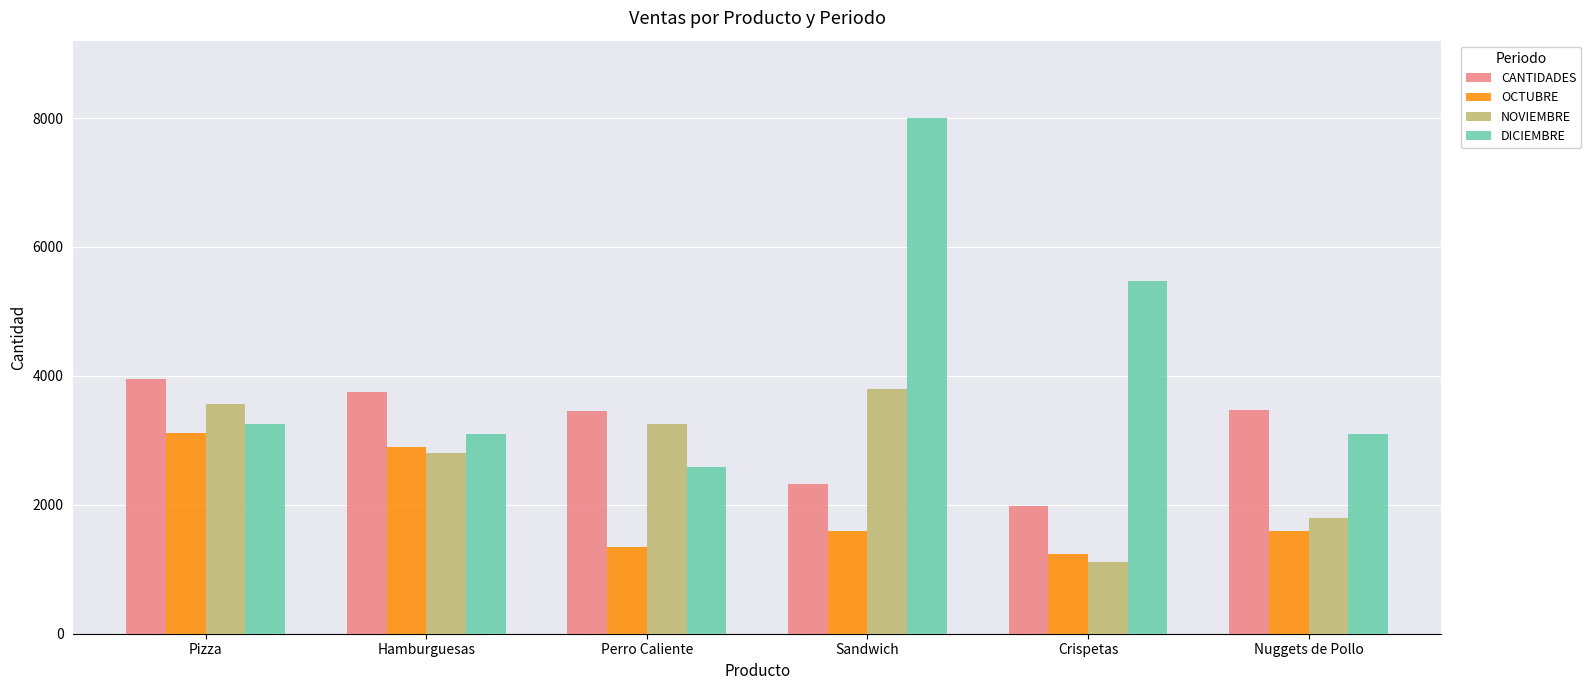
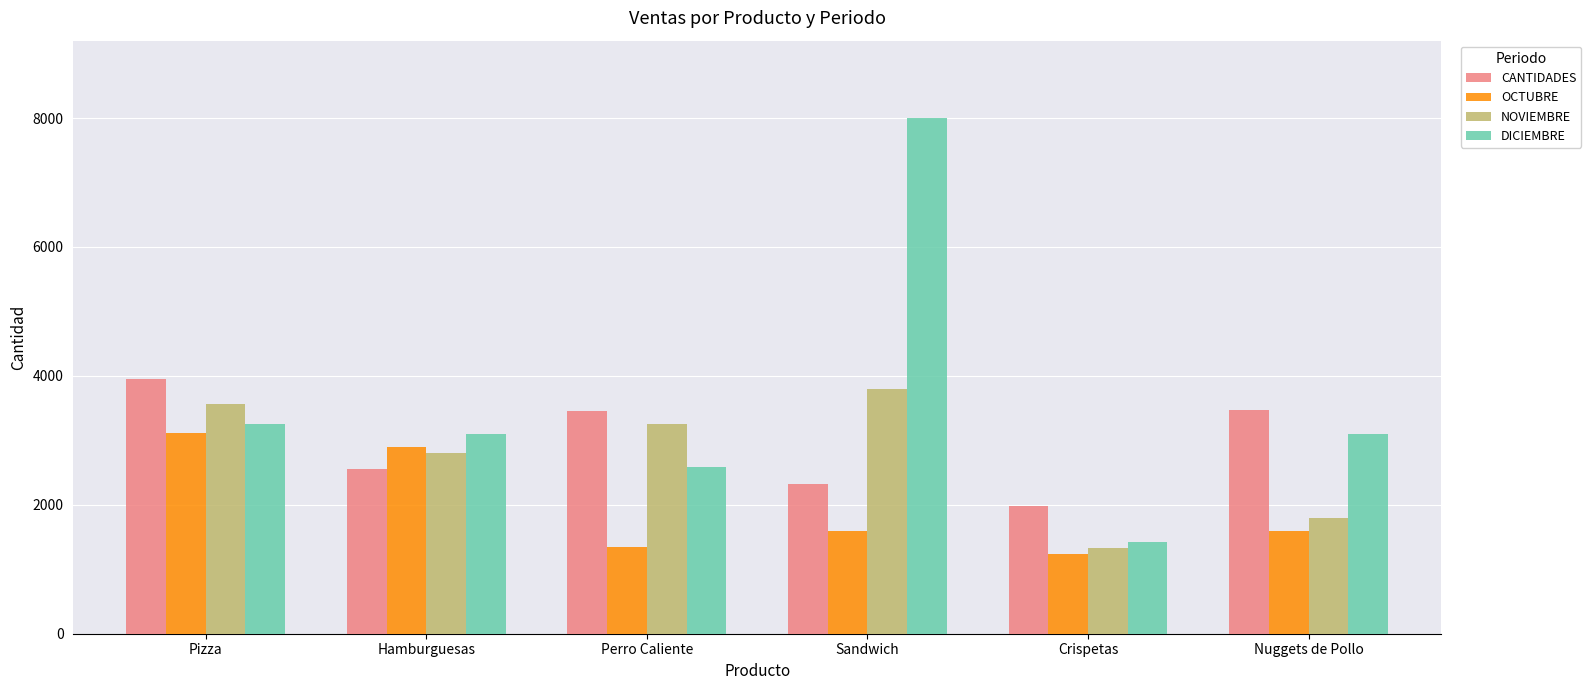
  {
    "CANTIDADES": {
      "Pizza": 4000,
-     "Hamburguesas": 3800,
+     "Hamburguesas": 2600,
      "Perro Caliente": 3500,
      "Sandwich": 2300,
      "Crispetas": 2000,
      "Nuggets de Pollo": 3500
    },
    "OCTUBRE": {
      "Pizza": 3100,
      "Hamburguesas": 2900,
      "Perro Caliente": 1400,
      "Sandwich": 1600,
      "Crispetas": 1200,
      "Nuggets de Pollo": 1600
    },
    "NOVIEMBRE": {
      "Pizza": 3600,
      "Hamburguesas": 2800,
      "Perro Caliente": 3300,
      "Sandwich": 3800,
-     "Crispetas": 1100,
+     "Crispetas": 1300,
      "Nuggets de Pollo": 1800
    },
    "DICIEMBRE": {
      "Pizza": 3300,
      "Hamburguesas": 3100,
      "Perro Caliente": 2600,
      "Sandwich": 8000,
-     "Crispetas": 5500,
+     "Crispetas": 1400,
      "Nuggets de Pollo": 3100
    }
  }
